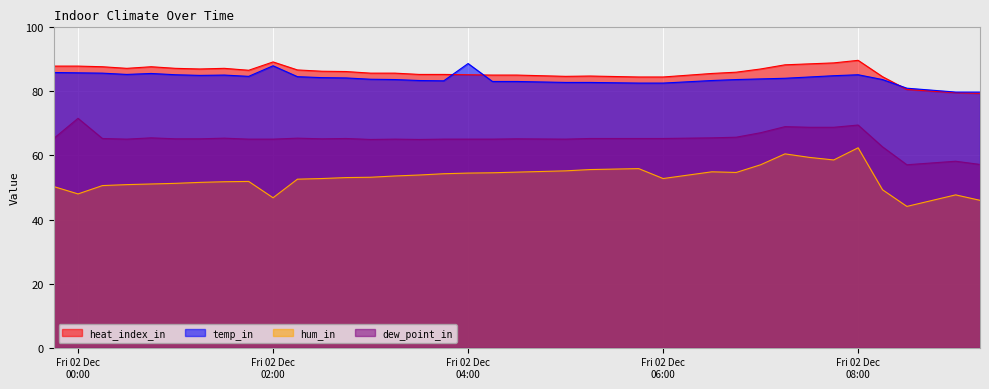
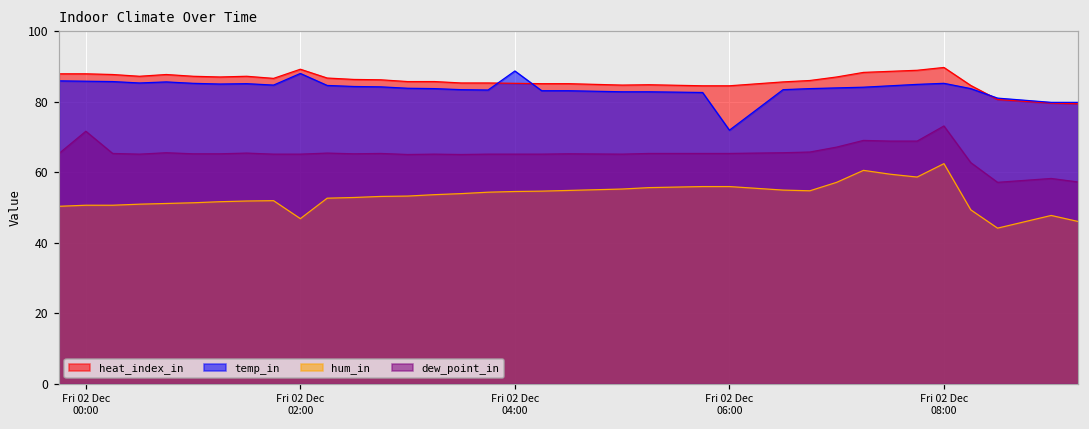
  {
    "heat_index_in": {
      "Fri 02 Dec 00:00": 88,
      "Fri 02 Dec 02:00": 89,
      "Fri 02 Dec 04:00": 85,
      "Fri 02 Dec 06:00": 85,
      "Fri 02 Dec 08:00": 90
    },
    "temp_in": {
      "Fri 02 Dec 00:00": 86,
      "Fri 02 Dec 02:00": 88,
      "Fri 02 Dec 04:00": 89,
-     "Fri 02 Dec 06:00": 83,
+     "Fri 02 Dec 06:00": 72,
      "Fri 02 Dec 08:00": 85
    },
    "hum_in": {
-     "Fri 02 Dec 00:00": 48,
+     "Fri 02 Dec 00:00": 51,
      "Fri 02 Dec 02:00": 47,
      "Fri 02 Dec 04:00": 55,
-     "Fri 02 Dec 06:00": 53,
+     "Fri 02 Dec 06:00": 56,
      "Fri 02 Dec 08:00": 62
    },
    "dew_point_in": {
      "Fri 02 Dec 00:00": 72,
      "Fri 02 Dec 02:00": 65,
      "Fri 02 Dec 04:00": 65,
      "Fri 02 Dec 06:00": 65,
-     "Fri 02 Dec 08:00": 70
+     "Fri 02 Dec 08:00": 73
    }
  }
